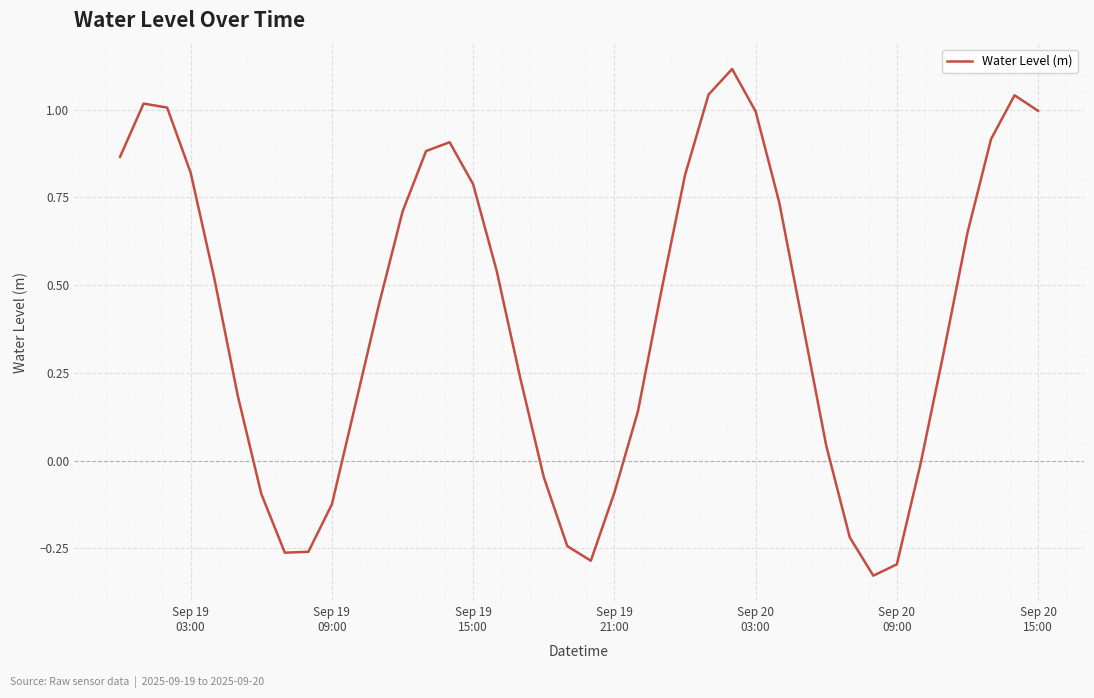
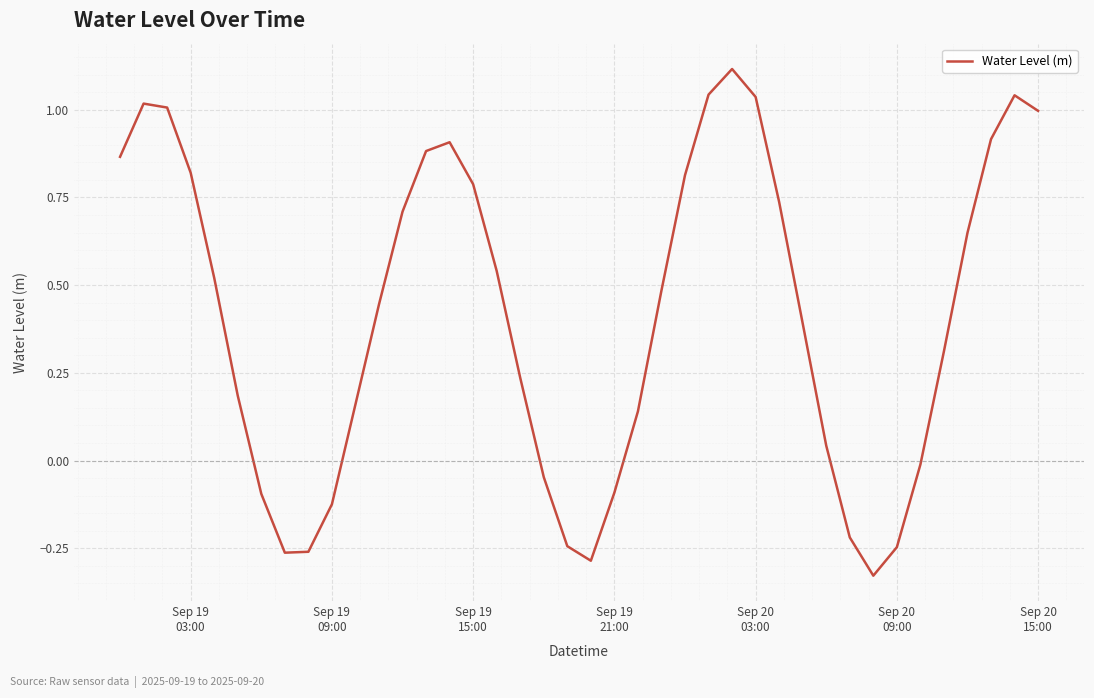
  {
    "Sep 19 03:00": 0.82,
    "Sep 19 09:00": -0.12,
    "Sep 19 15:00": 0.79,
    "Sep 19 21:00": -0.09,
-   "Sep 20 03:00": 1.00,
-   "Sep 20 09:00": -0.30,
+   "Sep 20 03:00": 1.04,
+   "Sep 20 09:00": -0.25,
    "Sep 20 15:00": 1.00
  }
